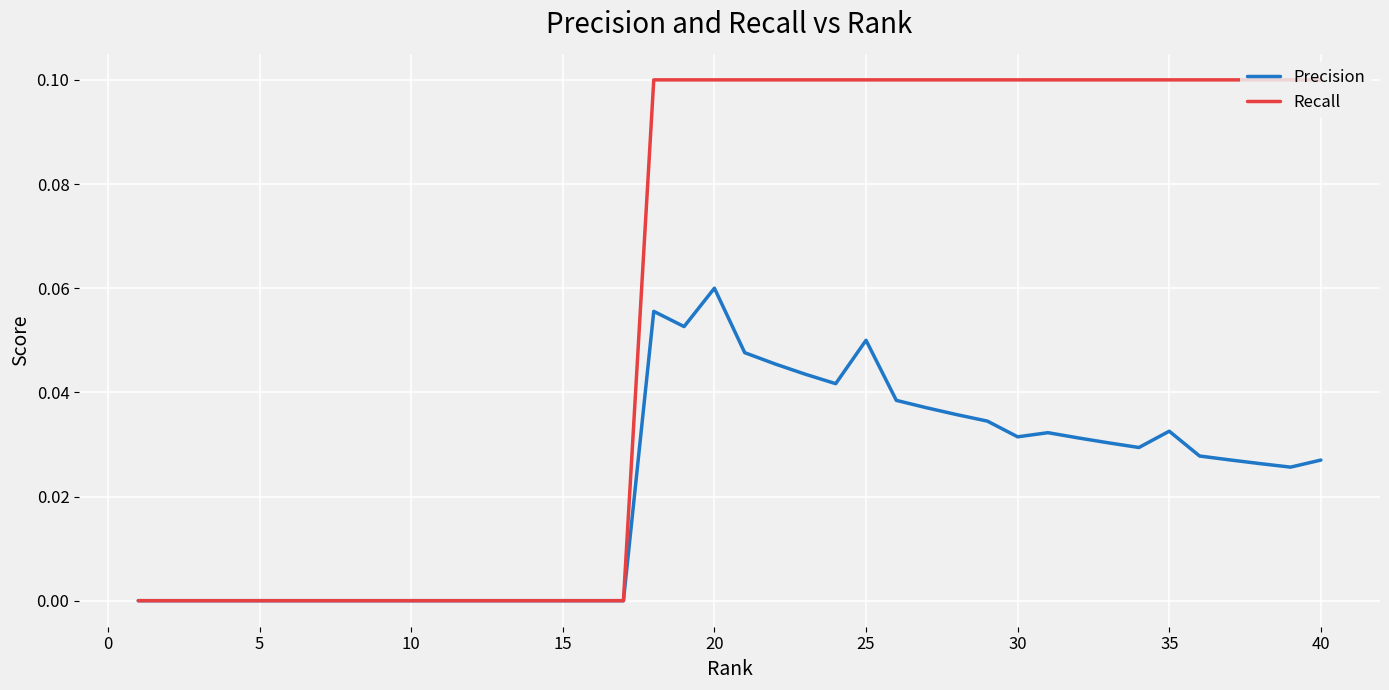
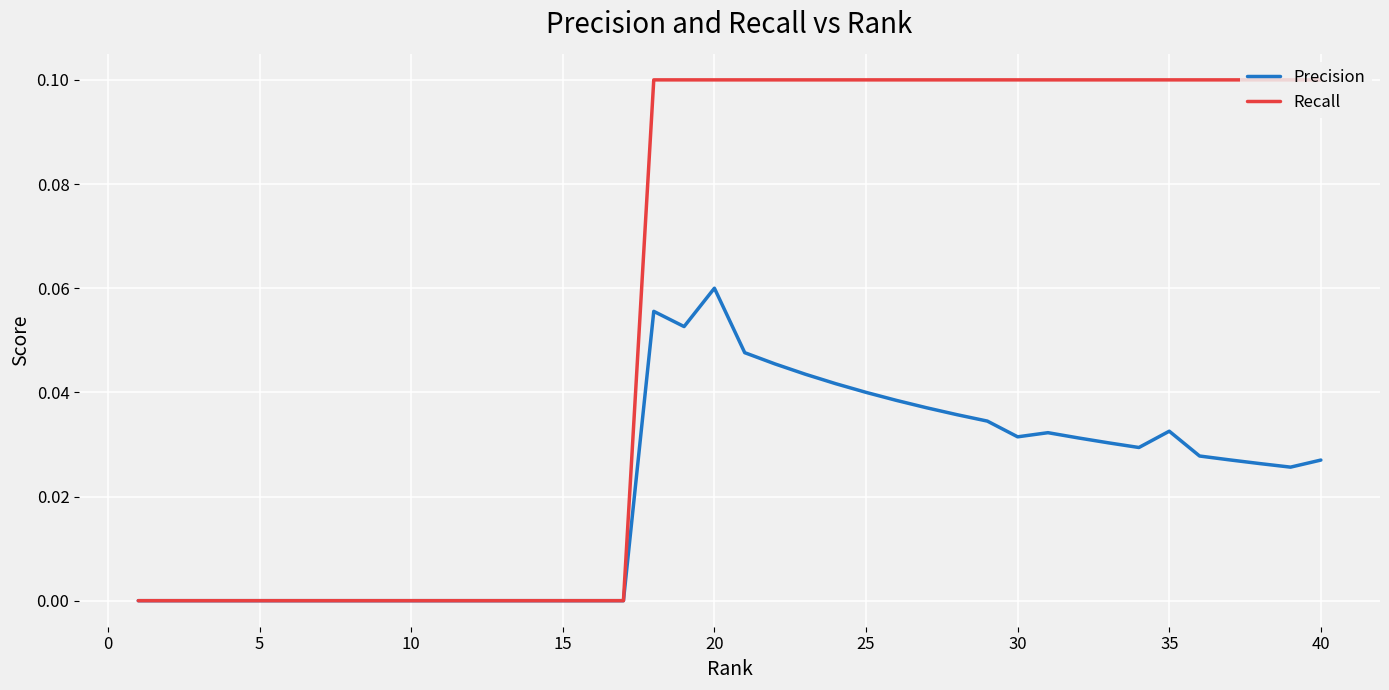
  {
    "Precision": {
      "20": 0.06,
-     "25": 0.05,
+     "25": 0.04,
      "30": 0.031,
      "35": 0.033,
      "40": 0.027
    },
    "Recall": {
      "20": 0.10,
      "25": 0.10,
      "30": 0.10,
      "35": 0.10
    }
  }
